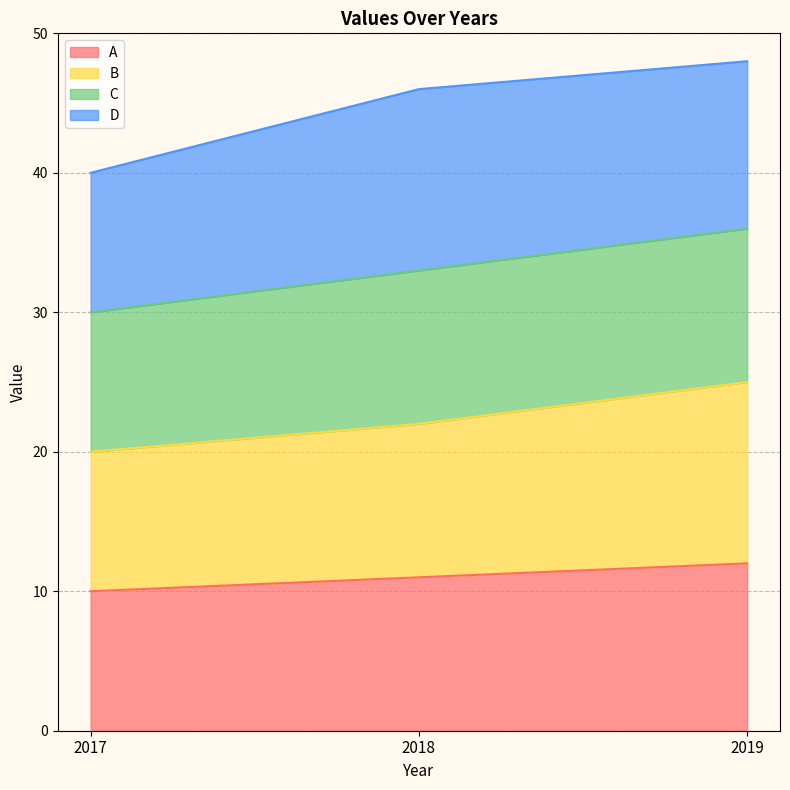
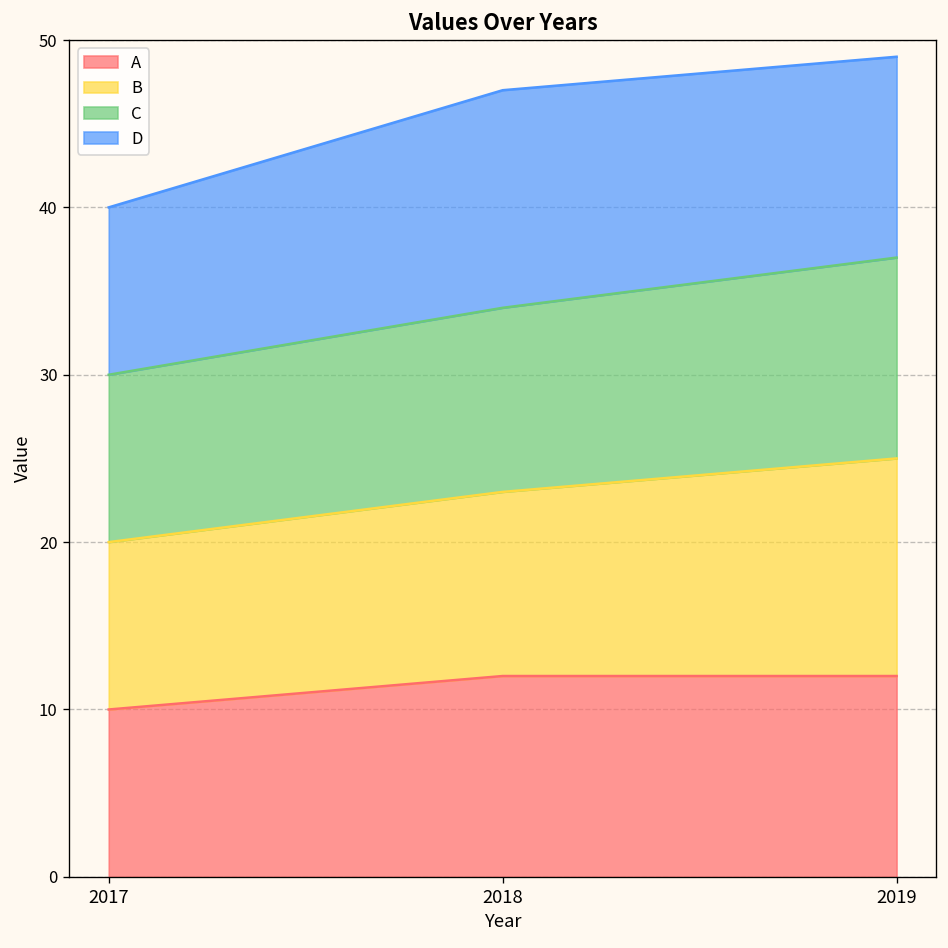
  {
    "A": {
      "2017": 10,
-     "2018": 11,
+     "2018": 12,
      "2019": 12
    },
    "B": {
      "2017": 10,
      "2018": 11,
      "2019": 13
    },
    "C": {
      "2017": 10,
      "2018": 11,
-     "2019": 11
+     "2019": 12
    },
    "D": {
      "2017": 10,
      "2018": 13,
      "2019": 12
    }
  }
